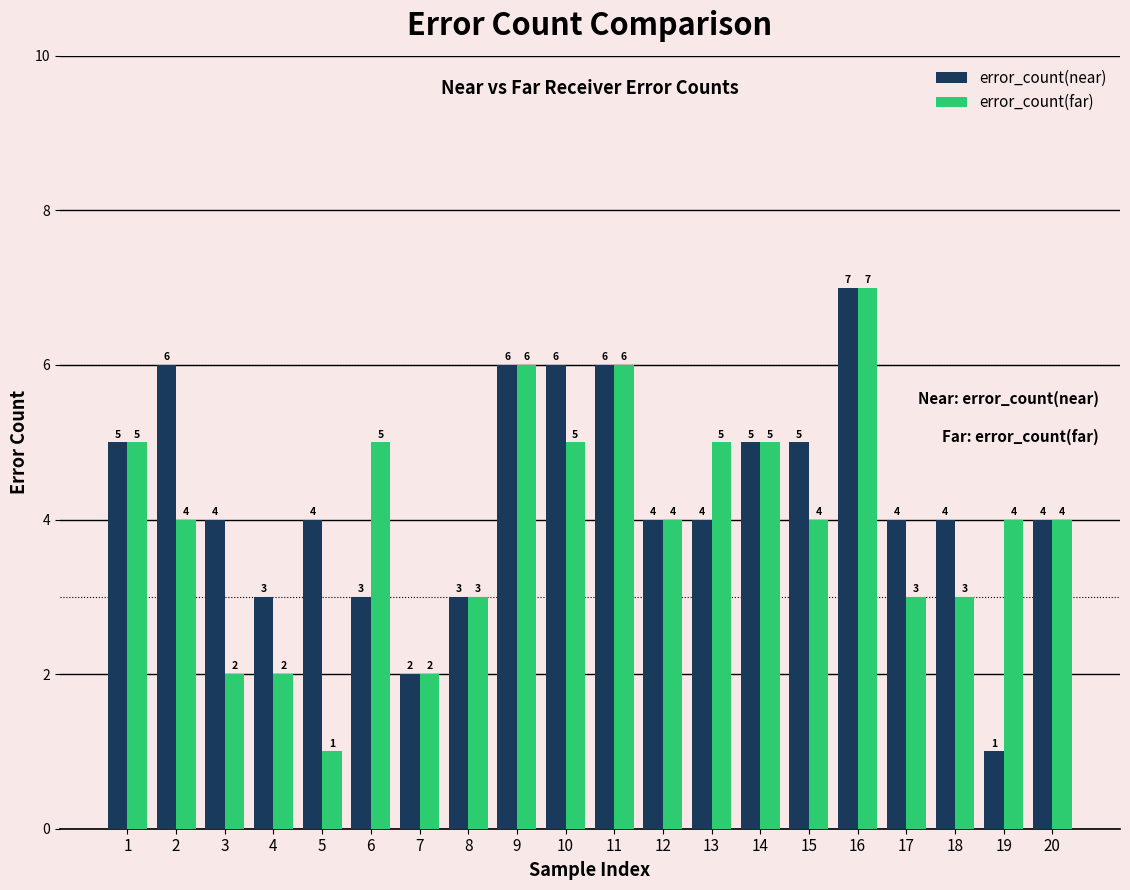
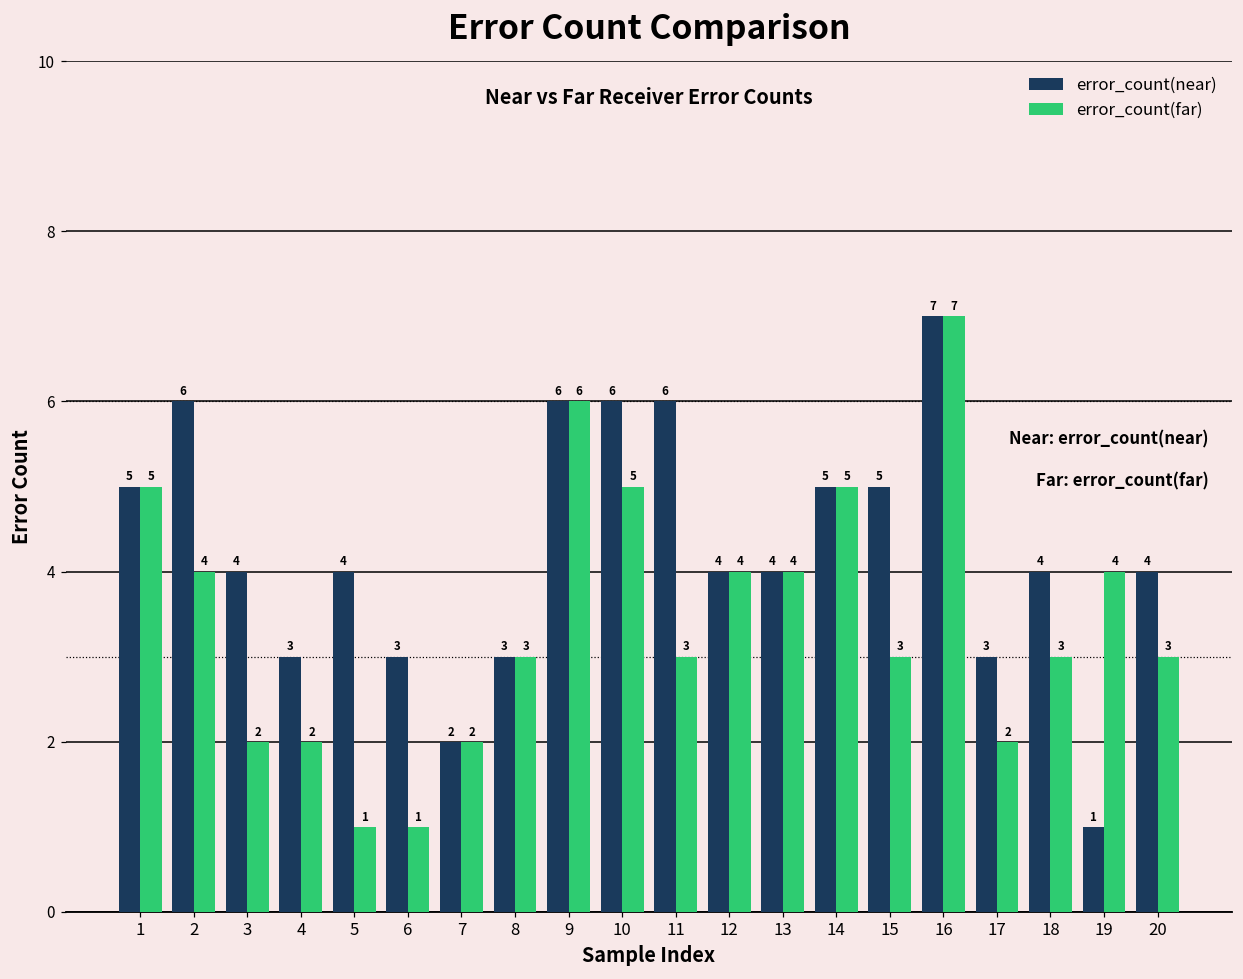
  {
    "error_count(near)": {
      "1": 5,
      "2": 6,
      "3": 4,
      "4": 3,
      "5": 4,
      "6": 3,
      "7": 2,
      "8": 3,
      "9": 6,
      "10": 6,
      "11": 6,
      "12": 4,
      "13": 4,
      "14": 5,
      "15": 5,
      "16": 7,
-     "17": 4,
+     "17": 3,
      "18": 4,
      "19": 1,
      "20": 4
    },
    "error_count(far)": {
      "1": 5,
      "2": 4,
      "3": 2,
      "4": 2,
      "5": 1,
-     "6": 5,
+     "6": 1,
      "7": 2,
      "8": 3,
      "9": 6,
      "10": 5,
-     "11": 6,
+     "11": 3,
      "12": 4,
-     "13": 5,
+     "13": 4,
      "14": 5,
-     "15": 4,
+     "15": 3,
      "16": 7,
-     "17": 3,
+     "17": 2,
      "18": 3,
      "19": 4,
-     "20": 4
+     "20": 3
    }
  }
